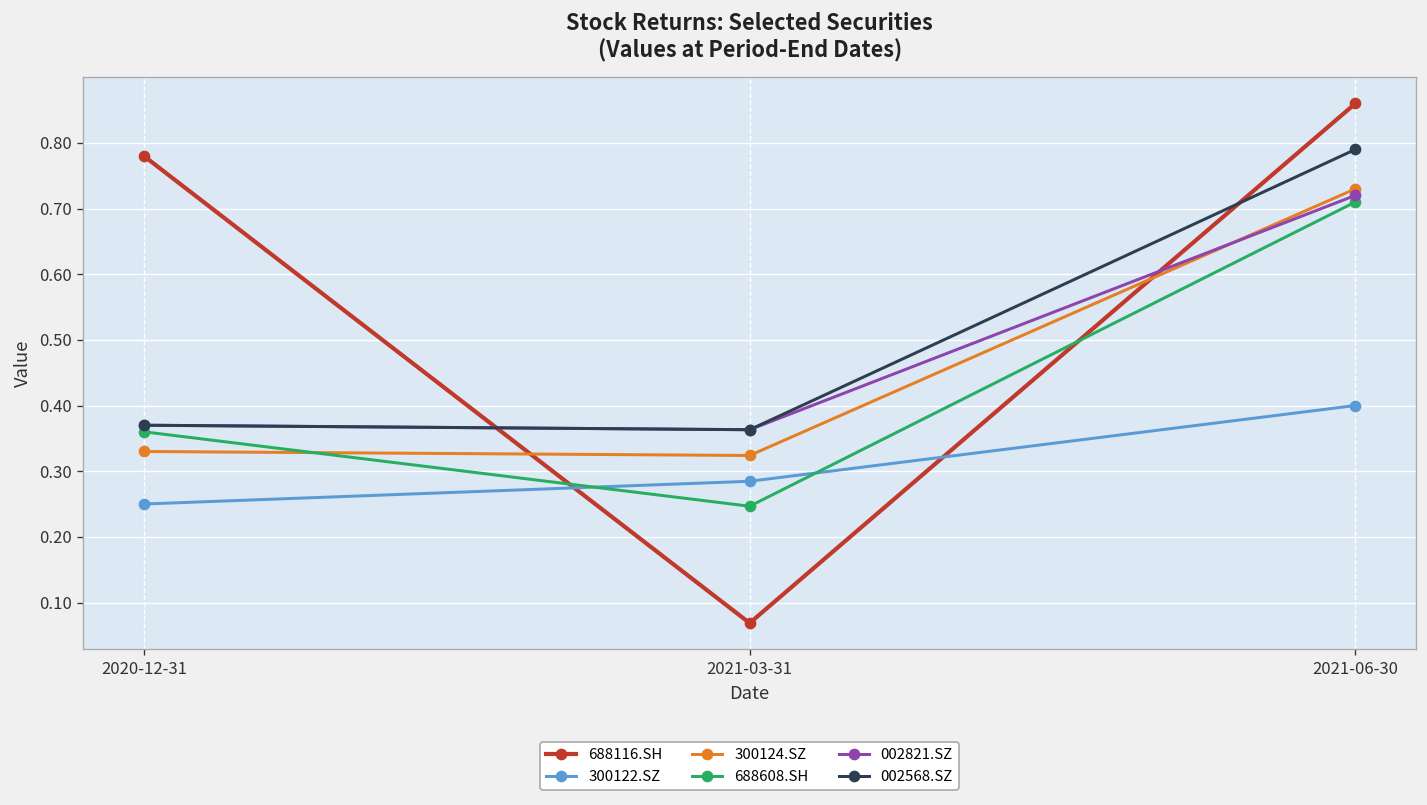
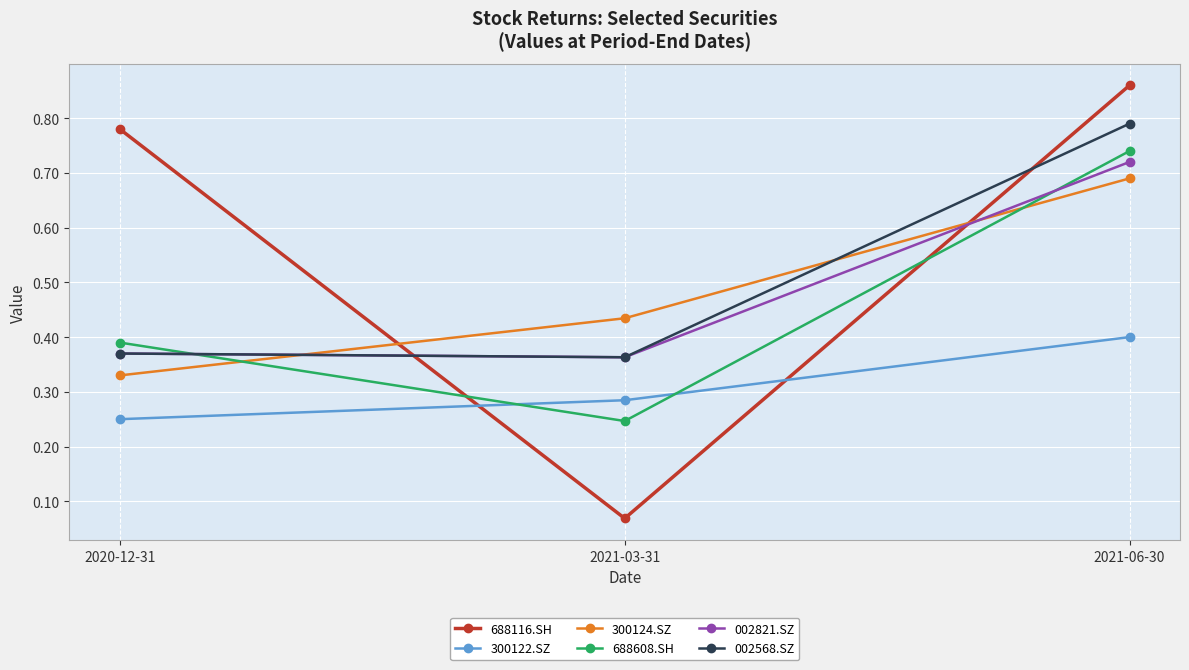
  {
    "688116.SH": {
      "2020-12-31": 0.78,
      "2021-03-31": 0.07,
      "2021-06-30": 0.86
    },
    "300122.SZ": {
      "2020-12-31": 0.25,
      "2021-03-31": 0.28,
      "2021-06-30": 0.40
    },
    "300124.SZ": {
      "2020-12-31": 0.33,
-     "2021-03-31": 0.32,
-     "2021-06-30": 0.73
+     "2021-03-31": 0.43,
+     "2021-06-30": 0.69
    },
    "688608.SH": {
-     "2020-12-31": 0.36,
+     "2020-12-31": 0.39,
      "2021-03-31": 0.25,
-     "2021-06-30": 0.71
+     "2021-06-30": 0.74
    },
    "002821.SZ": {
      "2021-06-30": 0.72
    },
    "002568.SZ": {
      "2021-06-30": 0.79
    }
  }
